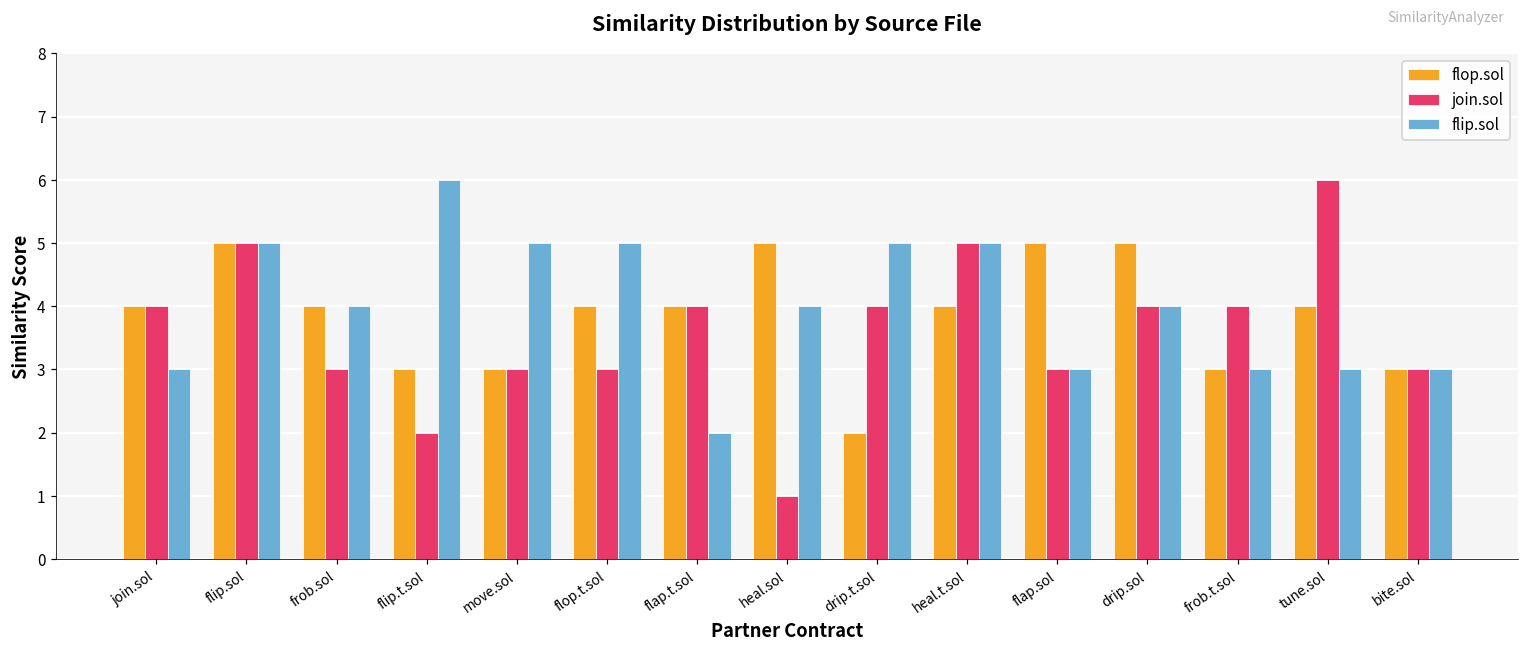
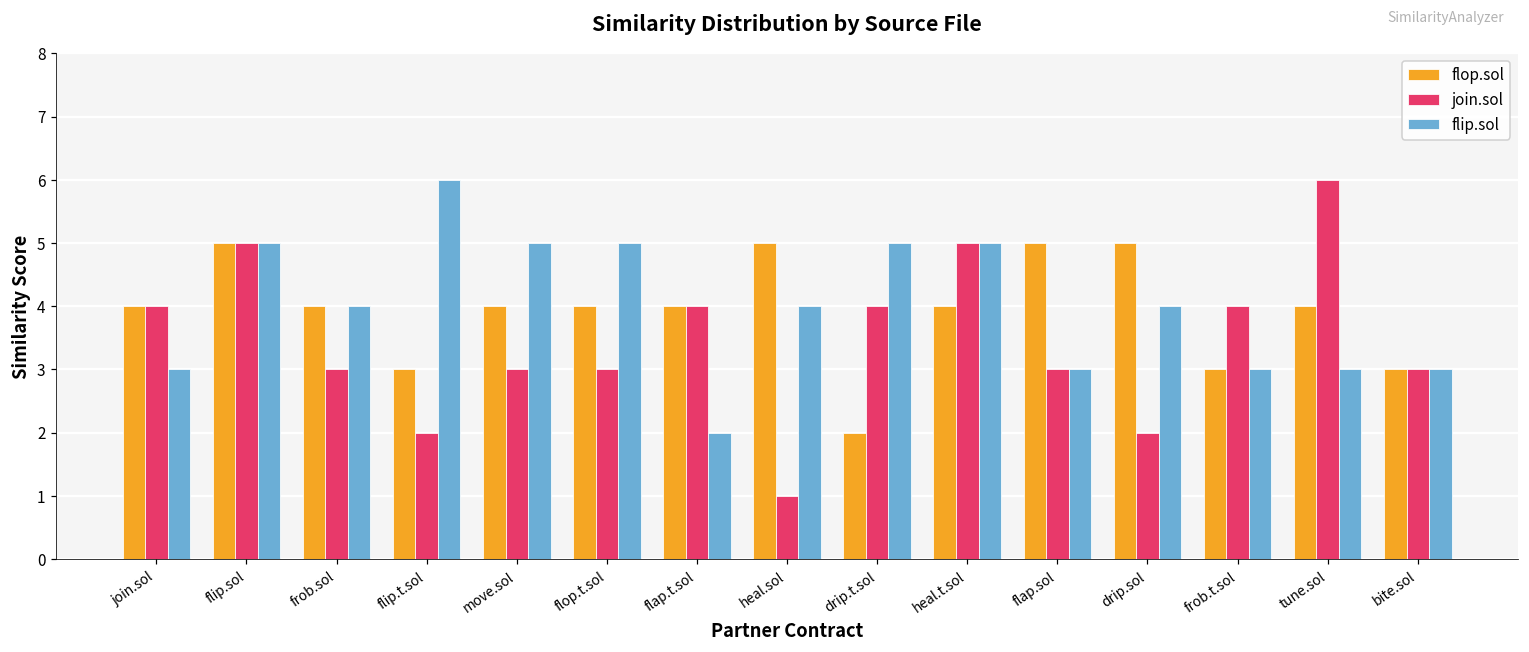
  {
    "flop.sol": {
      "join.sol": 4,
      "flip.sol": 5,
      "frob.sol": 4,
      "flip.t.sol": 3,
-     "move.sol": 3,
+     "move.sol": 4,
      "flop.t.sol": 4,
      "flap.t.sol": 4,
      "heal.sol": 5,
      "drip.t.sol": 2,
      "heal.t.sol": 4,
      "flap.sol": 5,
      "drip.sol": 5,
      "frob.t.sol": 3,
      "tune.sol": 4,
      "bite.sol": 3
    },
    "join.sol": {
      "join.sol": 4,
      "flip.sol": 5,
      "frob.sol": 3,
      "flip.t.sol": 2,
      "move.sol": 3,
      "flop.t.sol": 3,
      "flap.t.sol": 4,
      "heal.sol": 1,
      "drip.t.sol": 4,
      "heal.t.sol": 5,
      "flap.sol": 3,
-     "drip.sol": 4,
+     "drip.sol": 2,
      "frob.t.sol": 4,
      "tune.sol": 6,
      "bite.sol": 3
    },
    "flip.sol": {
      "join.sol": 3,
      "flip.sol": 5,
      "frob.sol": 4,
      "flip.t.sol": 6,
      "move.sol": 5,
      "flop.t.sol": 5,
      "flap.t.sol": 2,
      "heal.sol": 4,
      "drip.t.sol": 5,
      "heal.t.sol": 5,
      "flap.sol": 3,
      "drip.sol": 4,
      "frob.t.sol": 3,
      "tune.sol": 3,
      "bite.sol": 3
    }
  }
